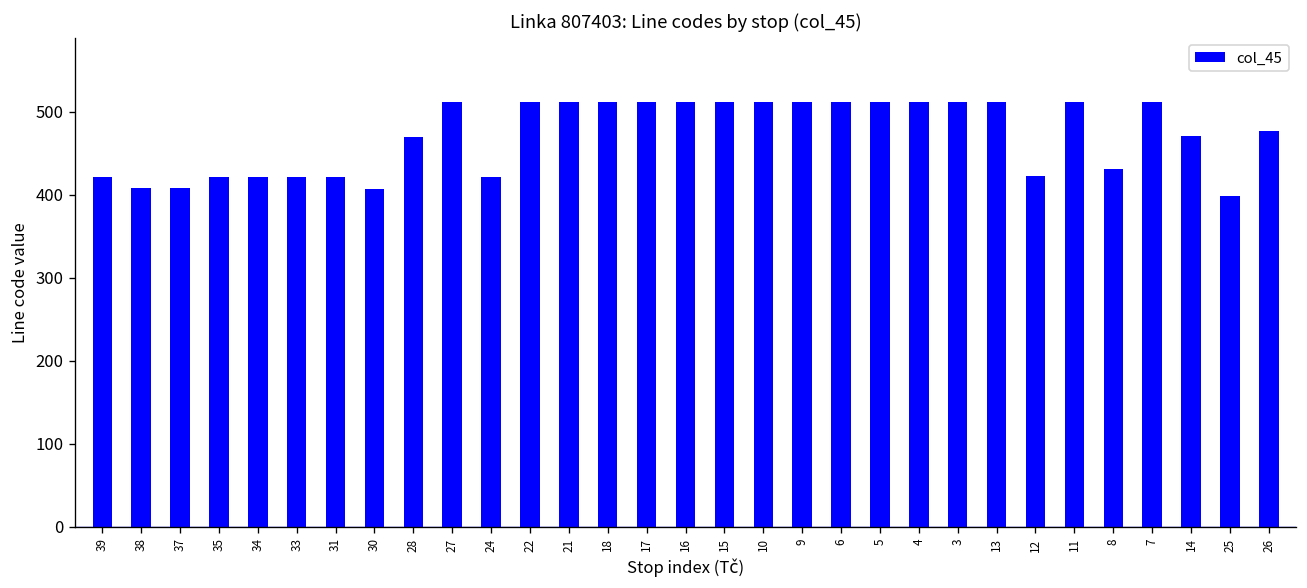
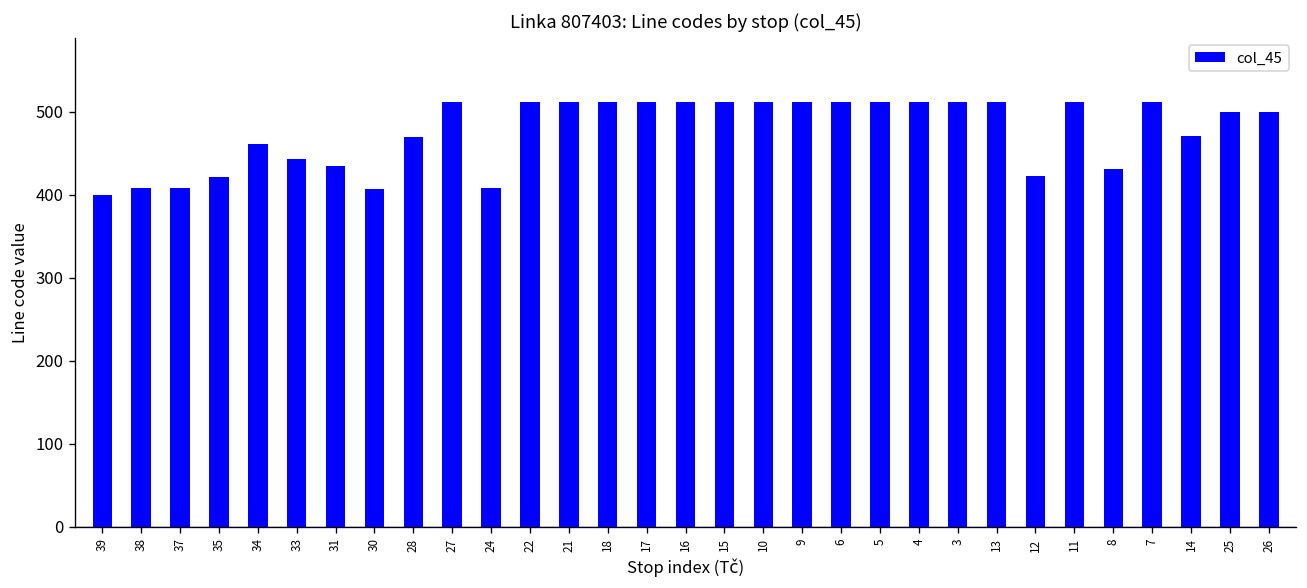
  {
-   "39": 420,
+   "39": 400,
    "38": 410,
    "37": 410,
    "35": 420,
-   "34": 420,
-   "33": 420,
-   "31": 420,
+   "34": 460,
+   "33": 440,
+   "31": 440,
    "30": 410,
    "28": 470,
    "27": 510,
-   "24": 420,
+   "24": 410,
    "22": 510,
    "21": 510,
    "18": 510,
    "17": 510,
    "16": 510,
    "15": 510,
    "10": 510,
    "9": 510,
    "6": 510,
    "5": 510,
    "4": 510,
    "3": 510,
    "13": 510,
    "12": 420,
    "11": 510,
    "8": 430,
    "7": 510,
    "14": 470,
-   "25": 400,
-   "26": 480
+   "25": 500,
+   "26": 500
  }
